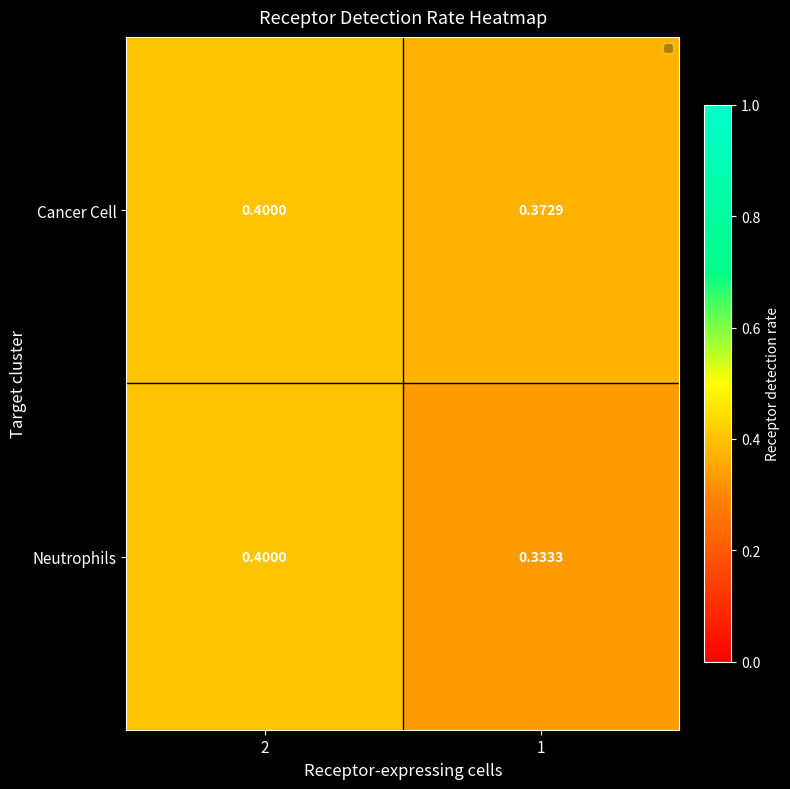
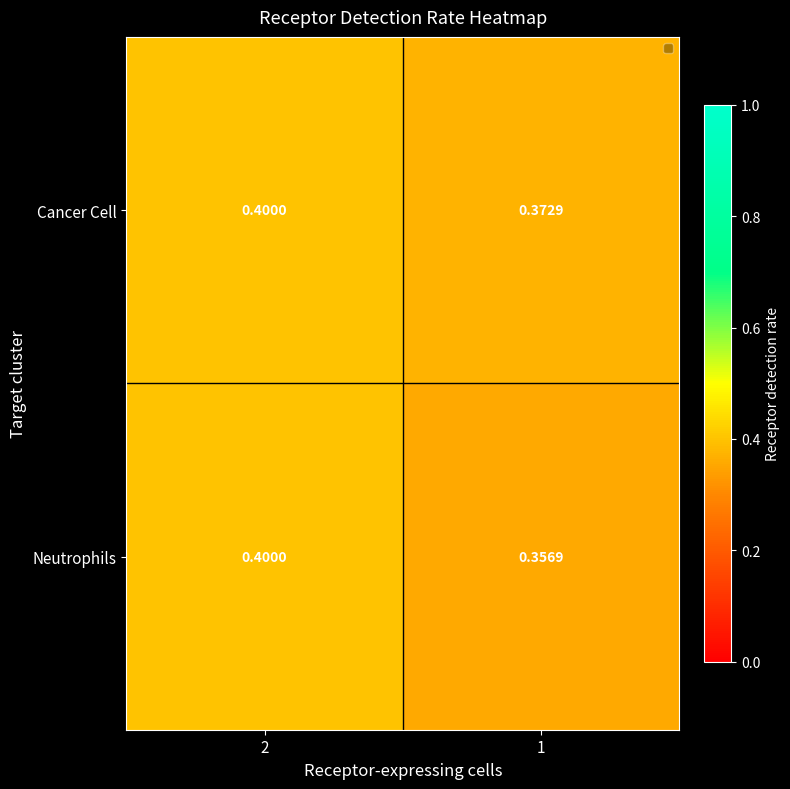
  {
    "Cancer Cell": {
      "2": 0.4000,
      "1": 0.3729
    },
    "Neutrophils": {
      "2": 0.4000,
-     "1": 0.3333
+     "1": 0.3569
    }
  }
